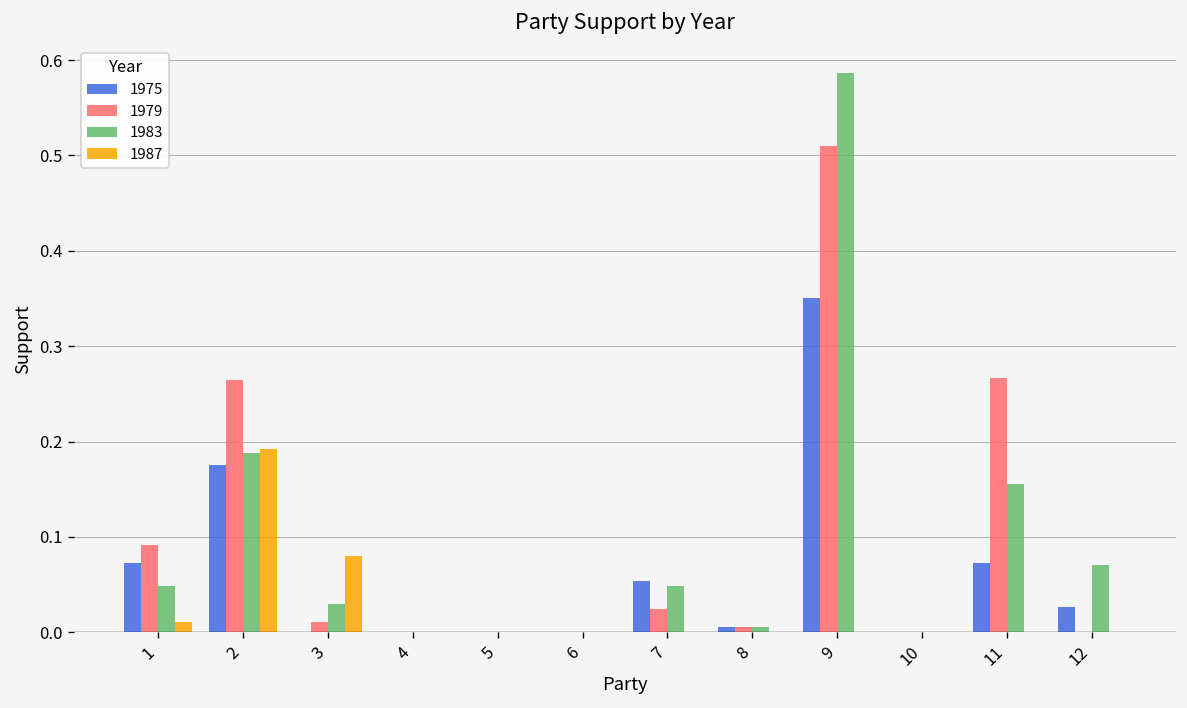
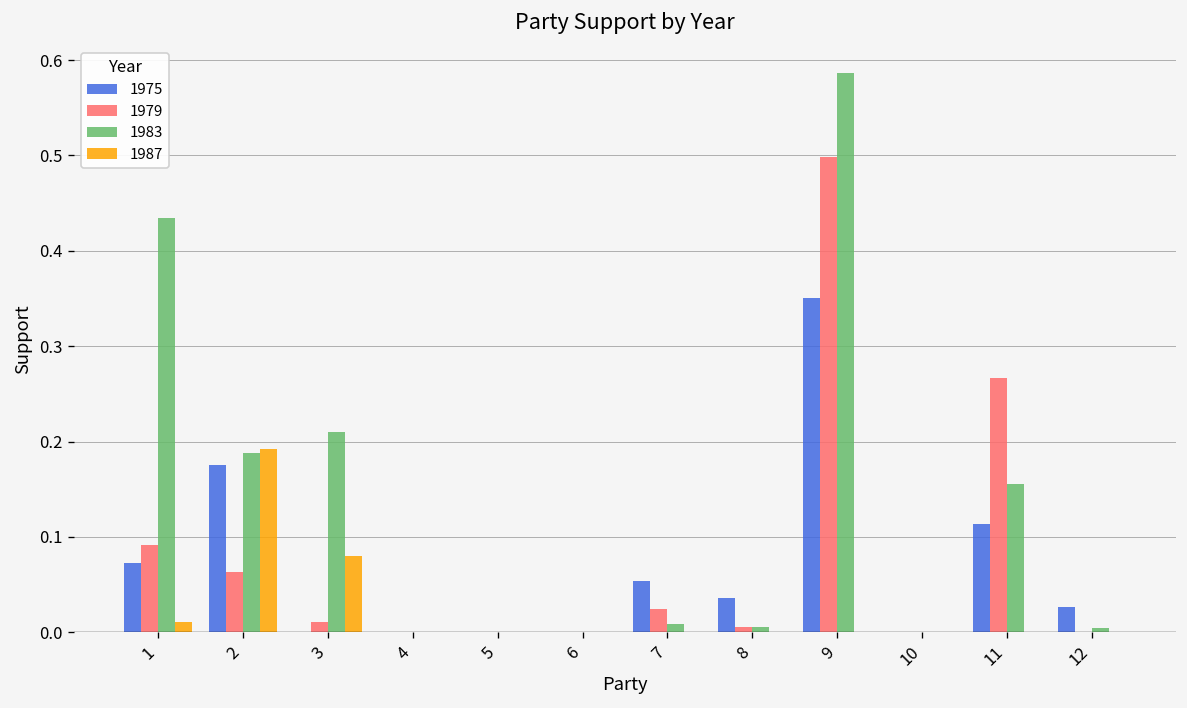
  {
    "1975": {
      "1": 0.07,
      "2": 0.18,
      "3": 0.00,
      "4": 0.00,
      "5": 0.00,
      "6": 0.00,
      "7": 0.05,
-     "8": 0.01,
+     "8": 0.04,
      "9": 0.35,
      "10": 0.00,
-     "11": 0.07,
+     "11": 0.11,
      "12": 0.03
    },
    "1979": {
      "1": 0.09,
-     "2": 0.27,
+     "2": 0.06,
      "3": 0.01,
      "4": 0.00,
      "5": 0.00,
      "6": 0.00,
      "7": 0.02,
      "8": 0.01,
-     "9": 0.51,
+     "9": 0.50,
      "10": 0.00,
      "11": 0.27,
      "12": 0.00
    },
    "1983": {
-     "1": 0.05,
+     "1": 0.43,
      "2": 0.19,
-     "3": 0.03,
+     "3": 0.21,
      "4": 0.00,
      "5": 0.00,
      "6": 0.00,
-     "7": 0.05,
+     "7": 0.01,
      "8": 0.01,
      "9": 0.59,
      "10": 0.00,
      "11": 0.16,
-     "12": 0.07
+     "12": 0.00
    },
    "1987": {
      "1": 0.01,
      "2": 0.19,
      "3": 0.08,
      "4": 0.00,
      "5": 0.00,
      "6": 0.00,
      "7": 0.00,
      "8": 0.00,
      "9": 0.00,
      "10": 0.00,
      "11": 0.00,
      "12": 0.00
    }
  }
